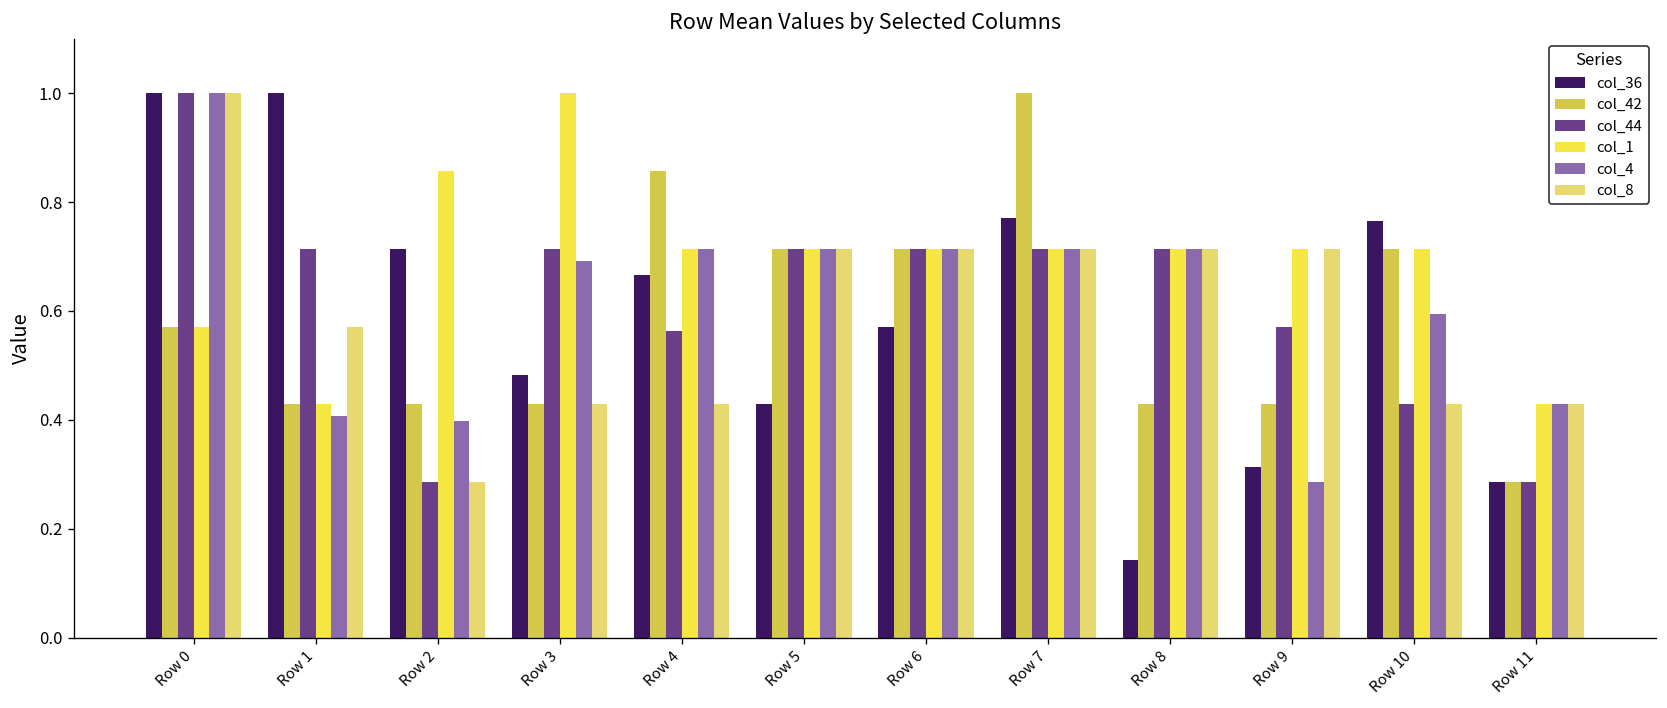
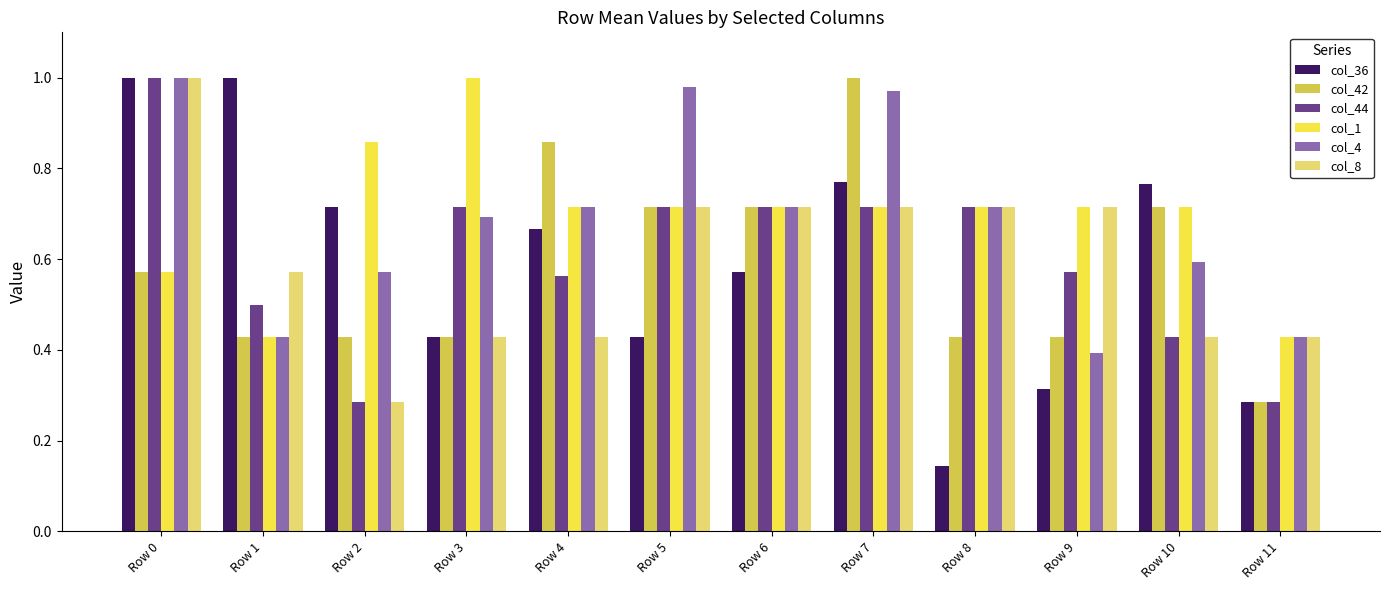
  {
    "col_36": {
      "Row 0": 1.00,
      "Row 1": 1.00,
      "Row 2": 0.71,
-     "Row 3": 0.48,
+     "Row 3": 0.43,
      "Row 4": 0.67,
      "Row 5": 0.43,
      "Row 6": 0.57,
      "Row 7": 0.77,
      "Row 8": 0.14,
      "Row 9": 0.31,
      "Row 10": 0.77,
      "Row 11": 0.29
    },
    "col_44": {
      "Row 0": 1.00,
-     "Row 1": 0.71,
+     "Row 1": 0.50,
      "Row 2": 0.29,
      "Row 3": 0.71,
      "Row 4": 0.56,
      "Row 5": 0.71,
      "Row 6": 0.71,
      "Row 7": 0.71,
      "Row 8": 0.71,
      "Row 9": 0.57,
      "Row 10": 0.43,
      "Row 11": 0.29
    },
    "col_4": {
      "Row 0": 1.00,
-     "Row 1": 0.41,
-     "Row 2": 0.40,
+     "Row 1": 0.43,
+     "Row 2": 0.57,
      "Row 3": 0.69,
      "Row 4": 0.71,
-     "Row 5": 0.71,
+     "Row 5": 0.98,
      "Row 6": 0.71,
-     "Row 7": 0.71,
+     "Row 7": 0.97,
      "Row 8": 0.71,
-     "Row 9": 0.29,
+     "Row 9": 0.39,
      "Row 10": 0.59,
      "Row 11": 0.43
    }
  }
